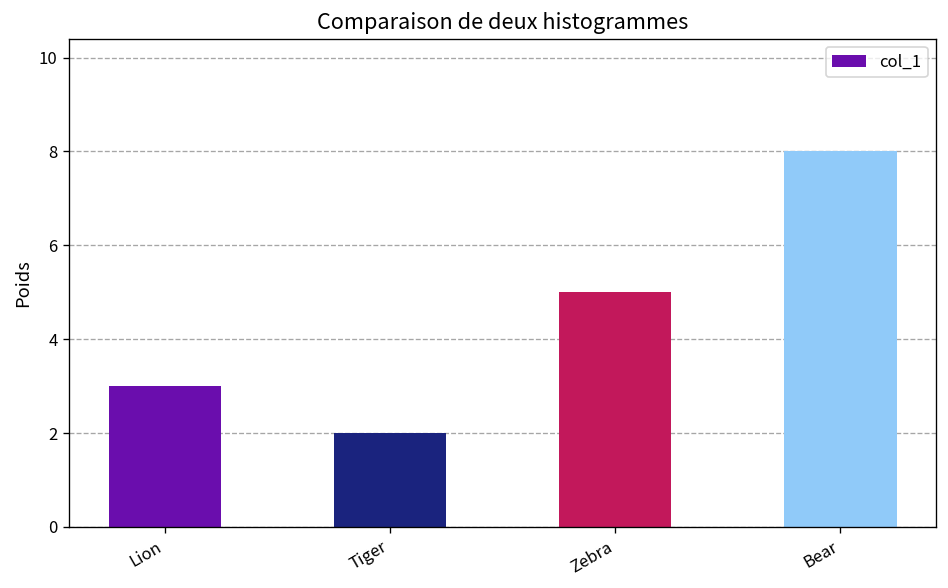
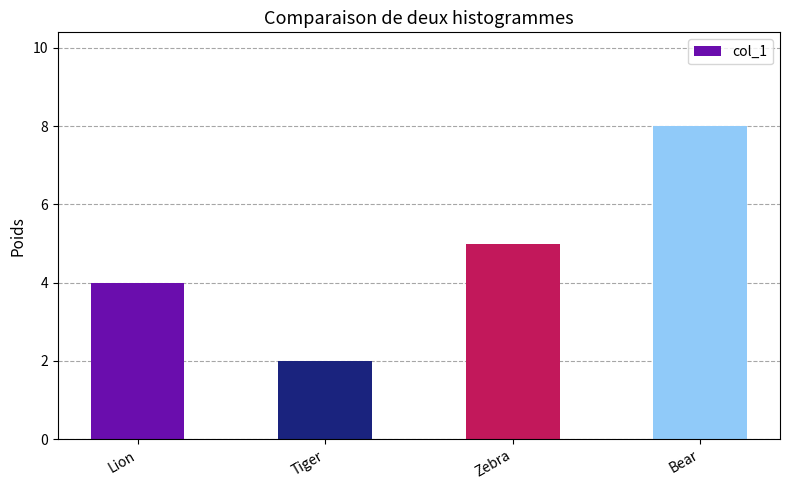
  {
-   "Lion": 3,
+   "Lion": 4,
    "Tiger": 2,
    "Zebra": 5,
    "Bear": 8
  }
